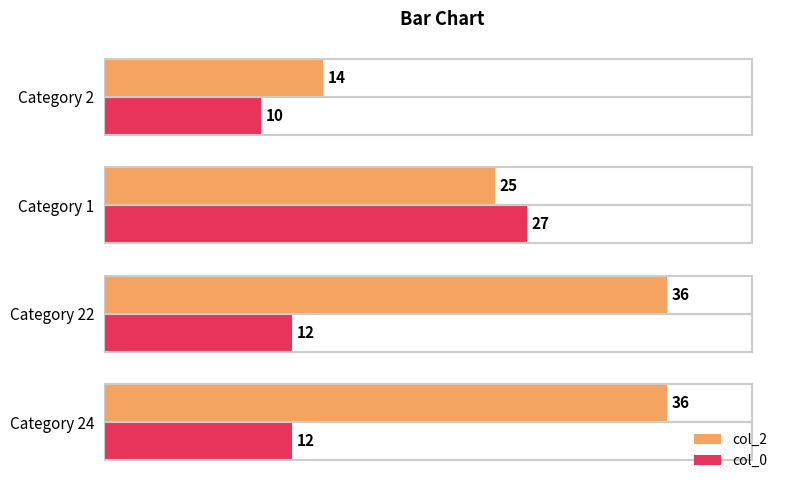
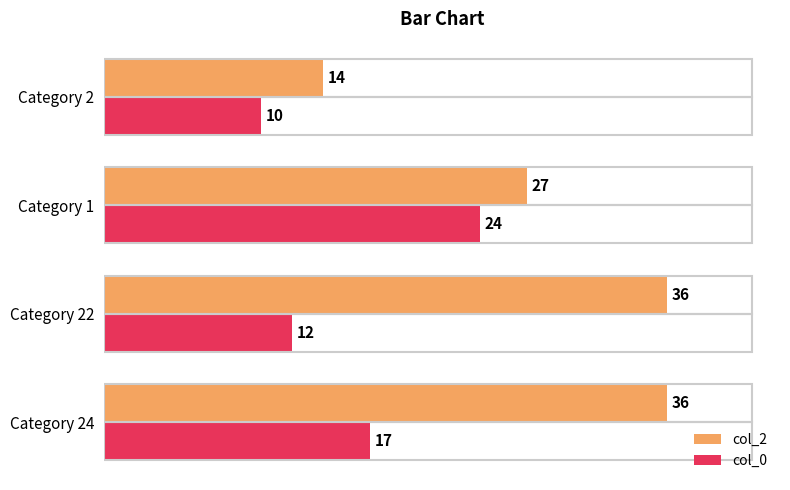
  {
    "col_2": {
-     "Category 1": 25
+     "Category 1": 27
    },
    "col_0": {
-     "Category 1": 27,
-     "Category 24": 12
+     "Category 1": 24,
+     "Category 24": 17
    }
  }
